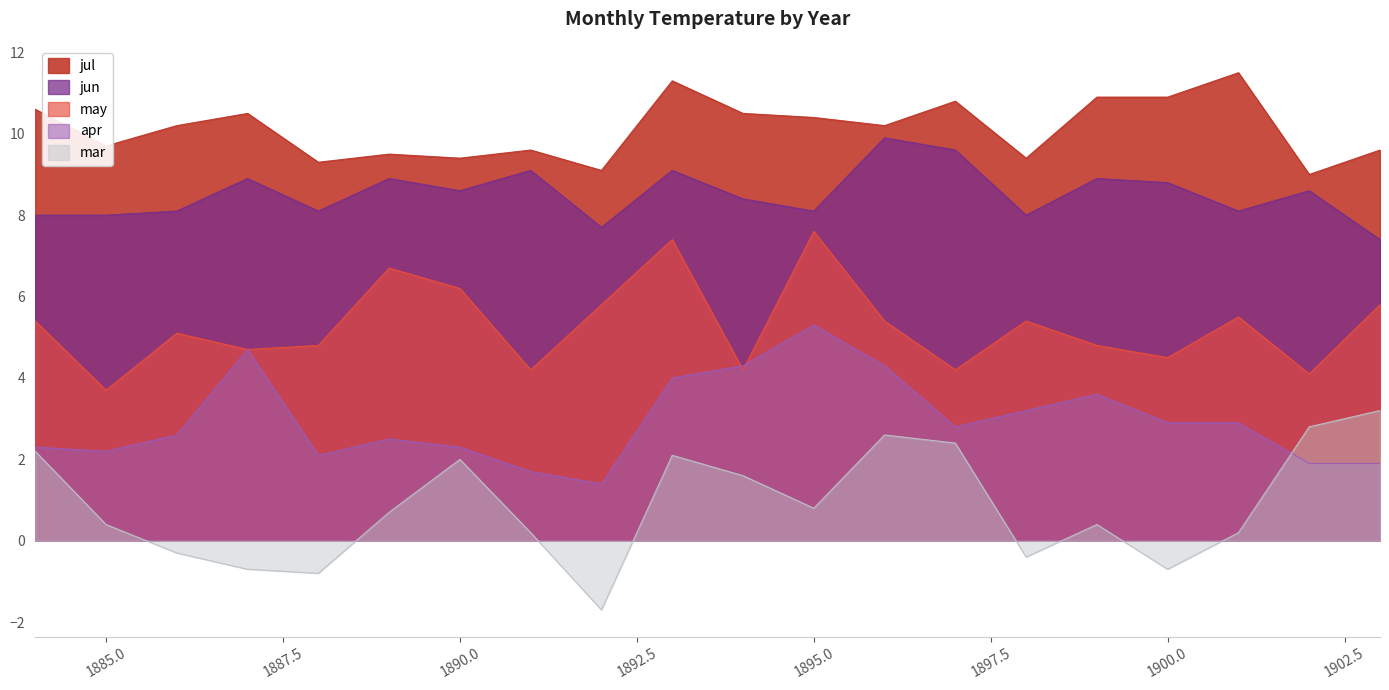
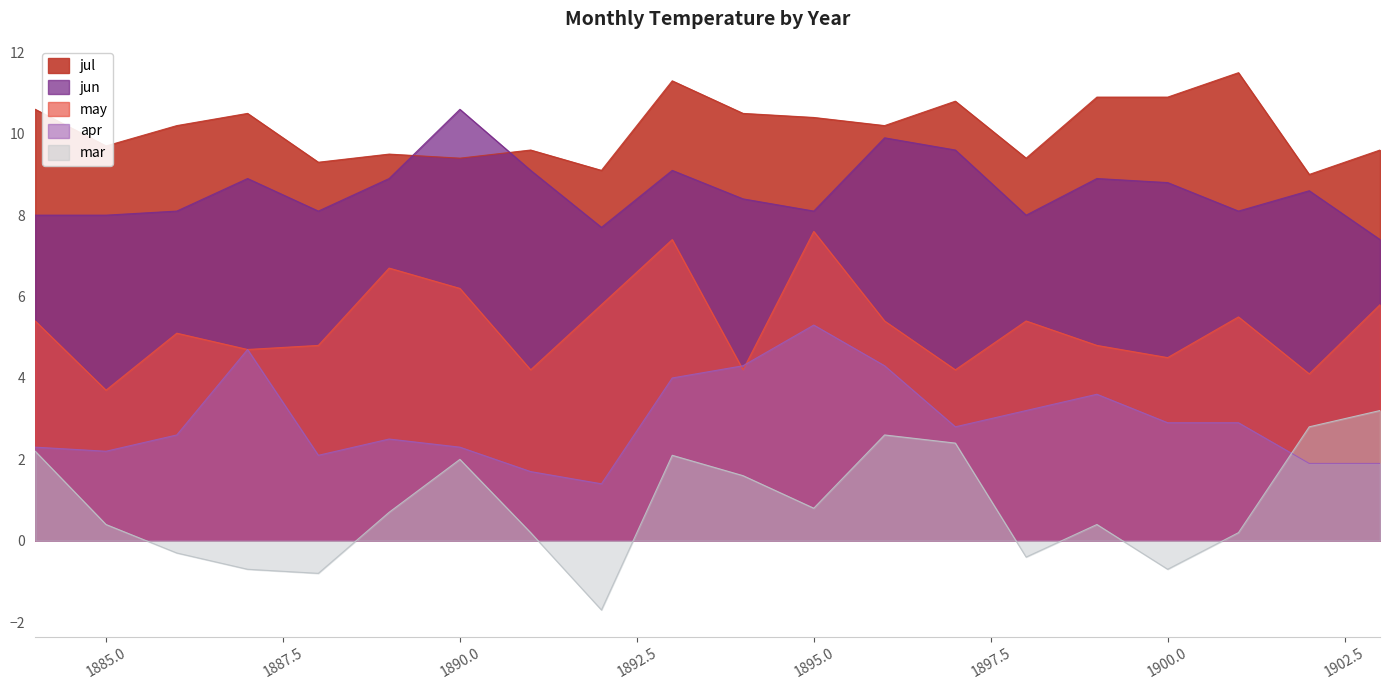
  {
    "jun": {
      "1885.0": 8.0,
-     "1890.0": 8.6,
+     "1890.0": 10.6,
      "1895.0": 8.1,
      "1900.0": 8.8
    }
  }
